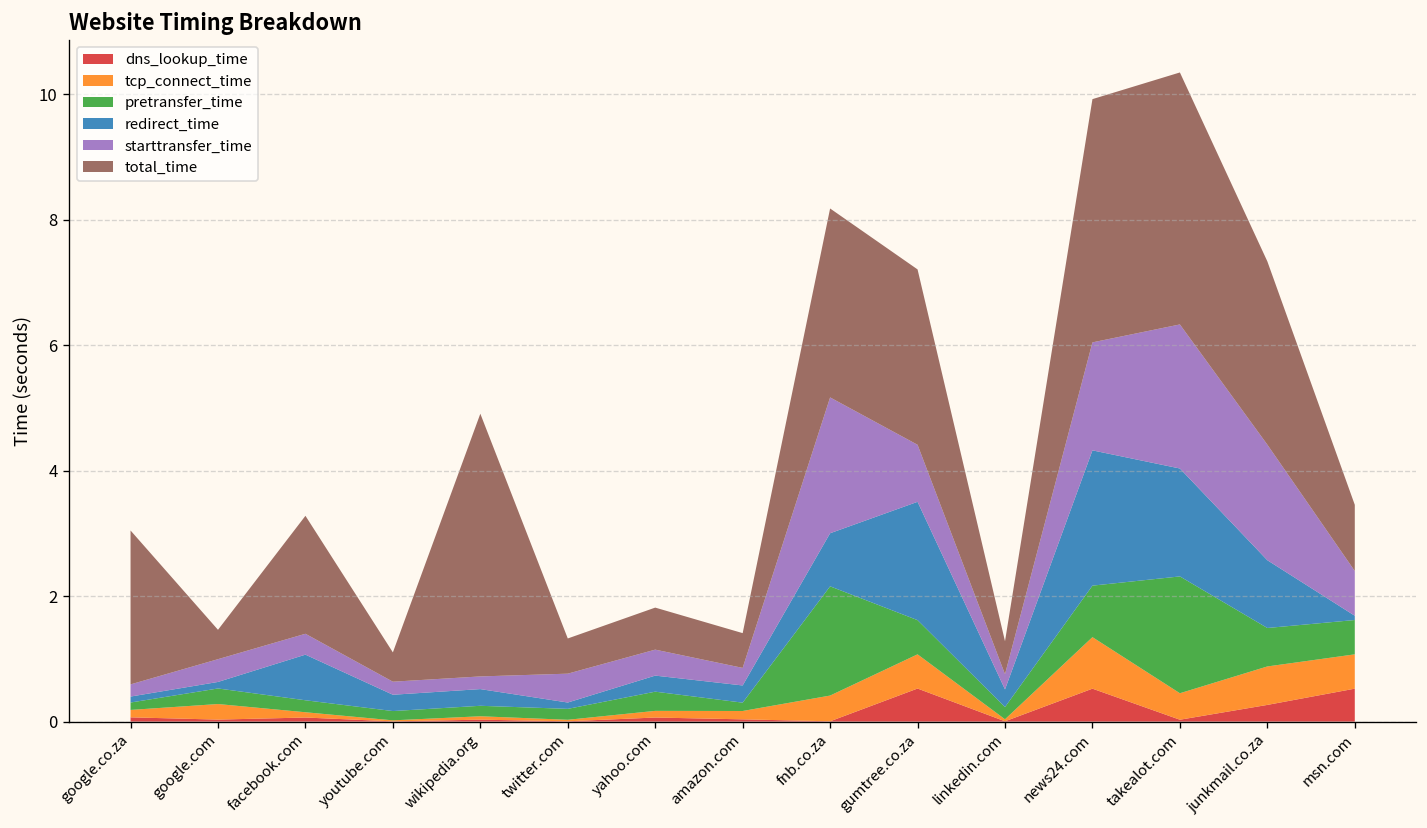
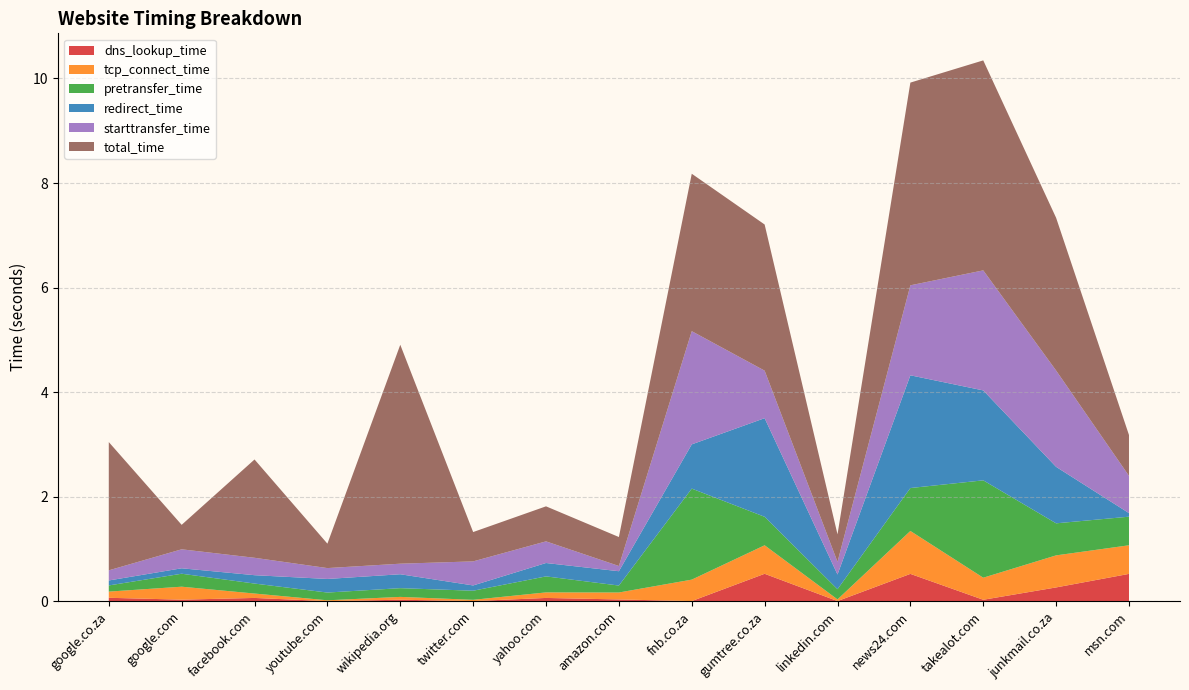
  {
    "dns_lookup_time": {
      "google.co.za": 0.1,
      "facebook.com": 0.1,
      "yahoo.com": 0.1,
      "gumtree.co.za": 0.5,
      "news24.com": 0.5,
      "junkmail.co.za": 0.3,
      "msn.com": 0.5
    },
    "tcp_connect_time": {
      "google.co.za": 0.1,
      "google.com": 0.2,
      "facebook.com": 0.1,
      "wikipedia.org": 0.1,
      "yahoo.com": 0.1,
      "amazon.com": 0.1,
      "fnb.co.za": 0.4,
      "gumtree.co.za": 0.5,
      "news24.com": 0.8,
      "takealot.com": 0.4,
      "junkmail.co.za": 0.6,
      "msn.com": 0.5
    },
    "pretransfer_time": {
      "google.co.za": 0.1,
      "google.com": 0.2,
      "facebook.com": 0.2,
      "youtube.com": 0.1,
      "wikipedia.org": 0.2,
      "twitter.com": 0.2,
      "yahoo.com": 0.3,
      "amazon.com": 0.1,
      "fnb.co.za": 1.7,
      "gumtree.co.za": 0.5,
      "linkedin.com": 0.2,
      "news24.com": 0.8,
      "takealot.com": 1.9,
      "junkmail.co.za": 0.6,
      "msn.com": 0.5
    },
    "redirect_time": {
      "google.co.za": 0.1,
      "google.com": 0.1,
-     "facebook.com": 0.7,
+     "facebook.com": 0.2,
      "youtube.com": 0.3,
      "wikipedia.org": 0.3,
      "twitter.com": 0.1,
      "yahoo.com": 0.3,
      "amazon.com": 0.3,
      "fnb.co.za": 0.8,
      "gumtree.co.za": 1.9,
      "linkedin.com": 0.3,
      "news24.com": 2.2,
      "takealot.com": 1.7,
      "junkmail.co.za": 1.1,
      "msn.com": 0.1
    },
    "starttransfer_time": {
      "google.co.za": 0.2,
      "google.com": 0.4,
      "facebook.com": 0.3,
      "youtube.com": 0.2,
      "wikipedia.org": 0.2,
      "twitter.com": 0.5,
      "yahoo.com": 0.4,
-     "amazon.com": 0.3,
+     "amazon.com": 0.1,
      "fnb.co.za": 2.2,
      "gumtree.co.za": 0.9,
      "linkedin.com": 0.2,
      "news24.com": 1.7,
      "takealot.com": 2.3,
      "junkmail.co.za": 1.8,
      "msn.com": 0.7
    },
    "total_time": {
      "google.co.za": 2.5,
      "google.com": 0.5,
      "facebook.com": 1.9,
      "youtube.com": 0.5,
      "wikipedia.org": 4.2,
      "twitter.com": 0.6,
      "yahoo.com": 0.7,
      "amazon.com": 0.6,
      "fnb.co.za": 3.0,
      "gumtree.co.za": 2.8,
      "linkedin.com": 0.5,
      "news24.com": 3.9,
      "takealot.com": 4.0,
      "junkmail.co.za": 2.9,
-     "msn.com": 1.1
+     "msn.com": 0.8
    }
  }
